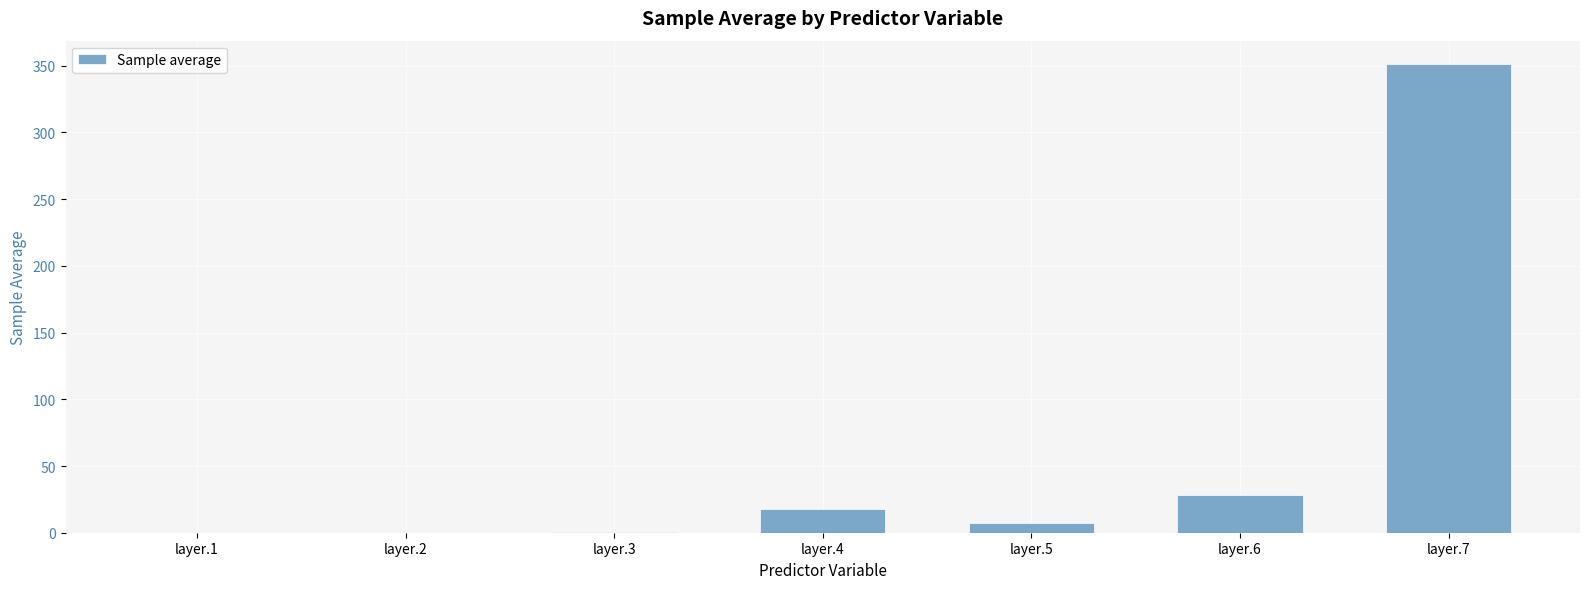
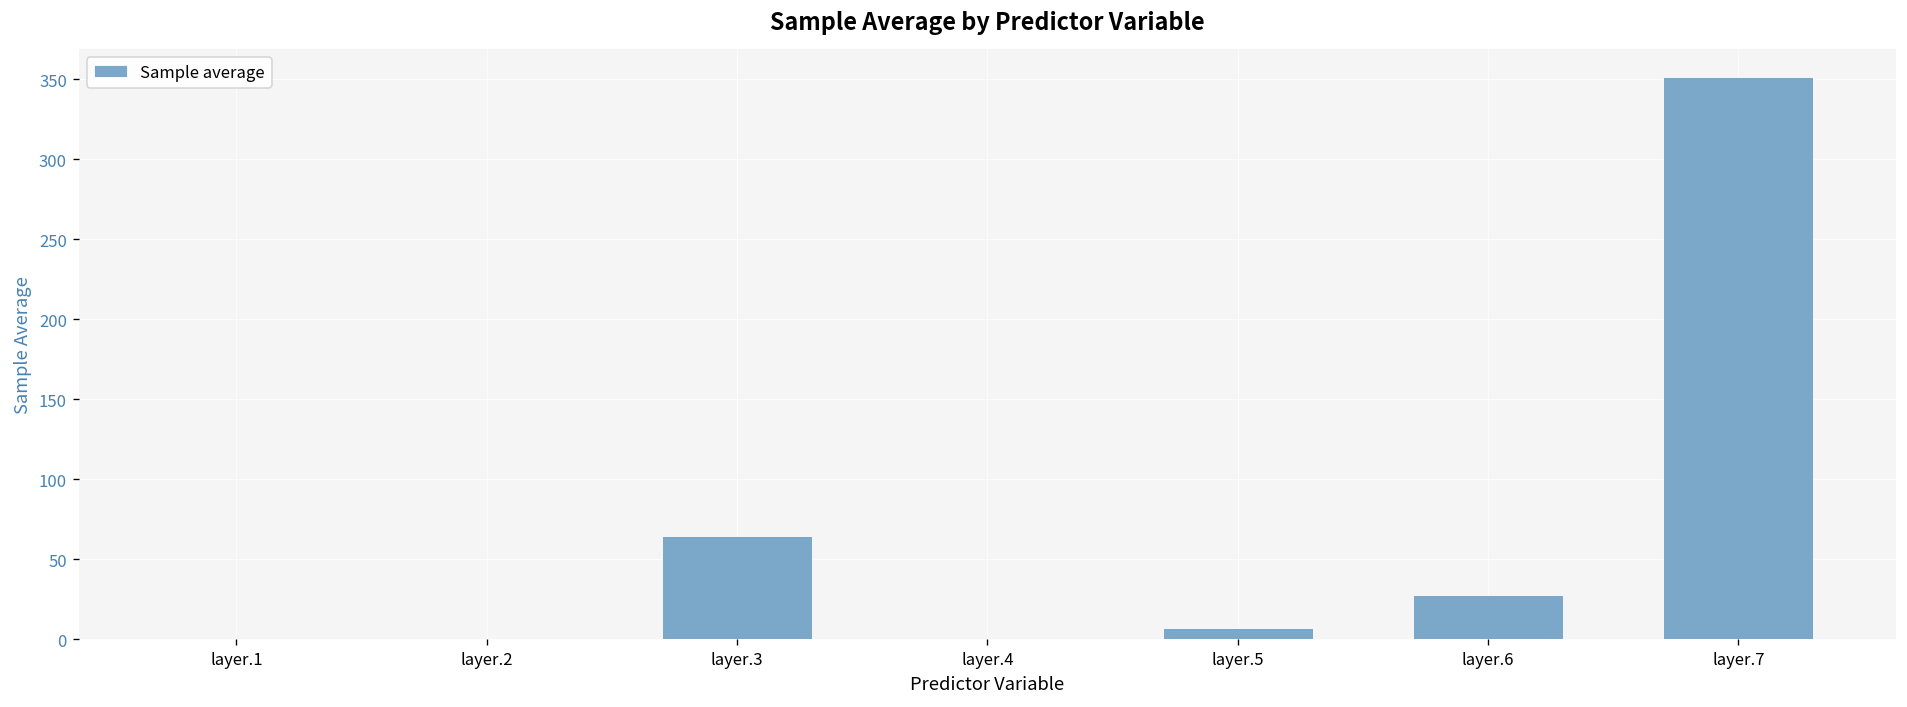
  {
-   "layer.3": 1,
-   "layer.4": 17,
+   "layer.3": 64,
+   "layer.4": 0,
    "layer.5": 7,
    "layer.6": 28,
    "layer.7": 351
  }
